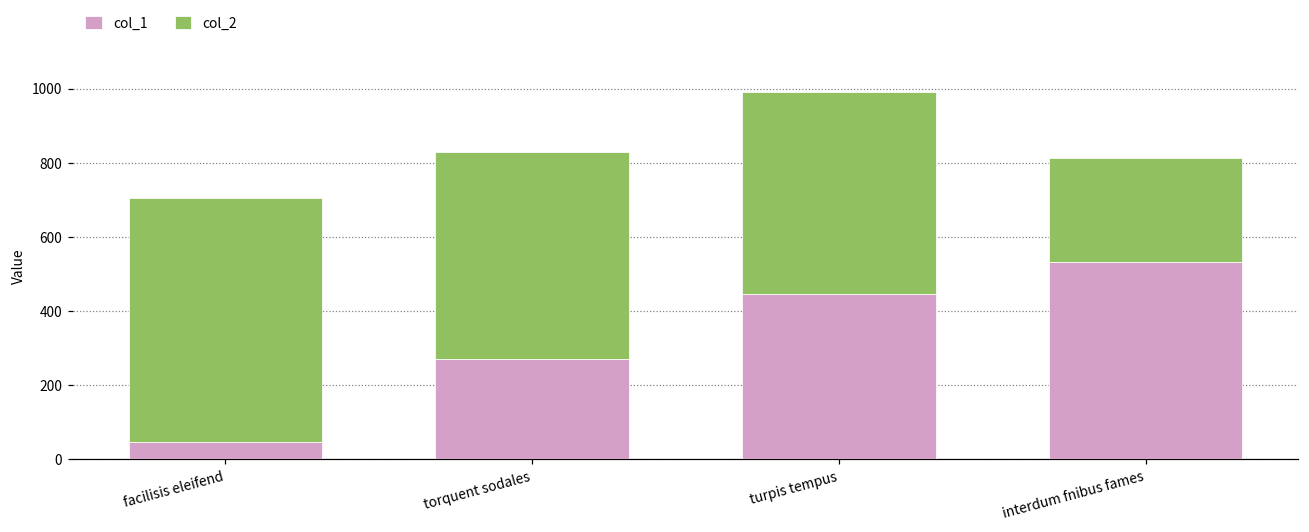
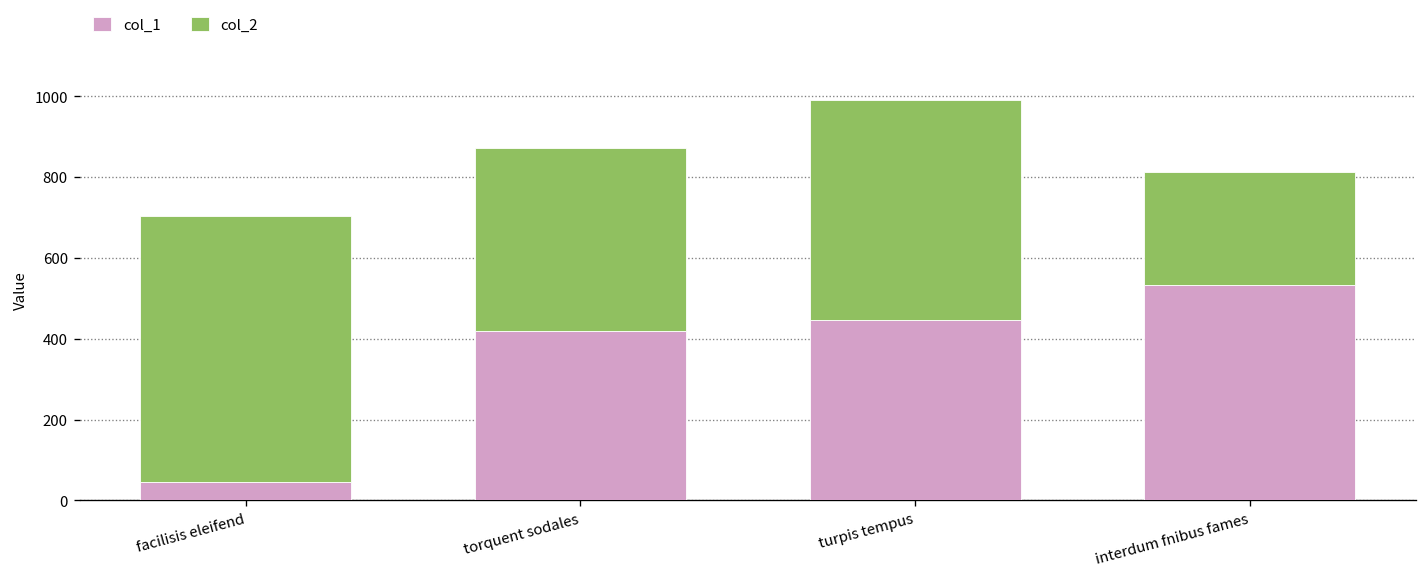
  {
    "col_1": {
      "facilisis eleifend": 50,
-     "torquent sodales": 270,
+     "torquent sodales": 420,
      "turpis tempus": 450,
      "interdum fnibus fames": 530
    },
    "col_2": {
      "facilisis eleifend": 660,
-     "torquent sodales": 560,
+     "torquent sodales": 450,
      "turpis tempus": 550,
      "interdum fnibus fames": 280
    }
  }
